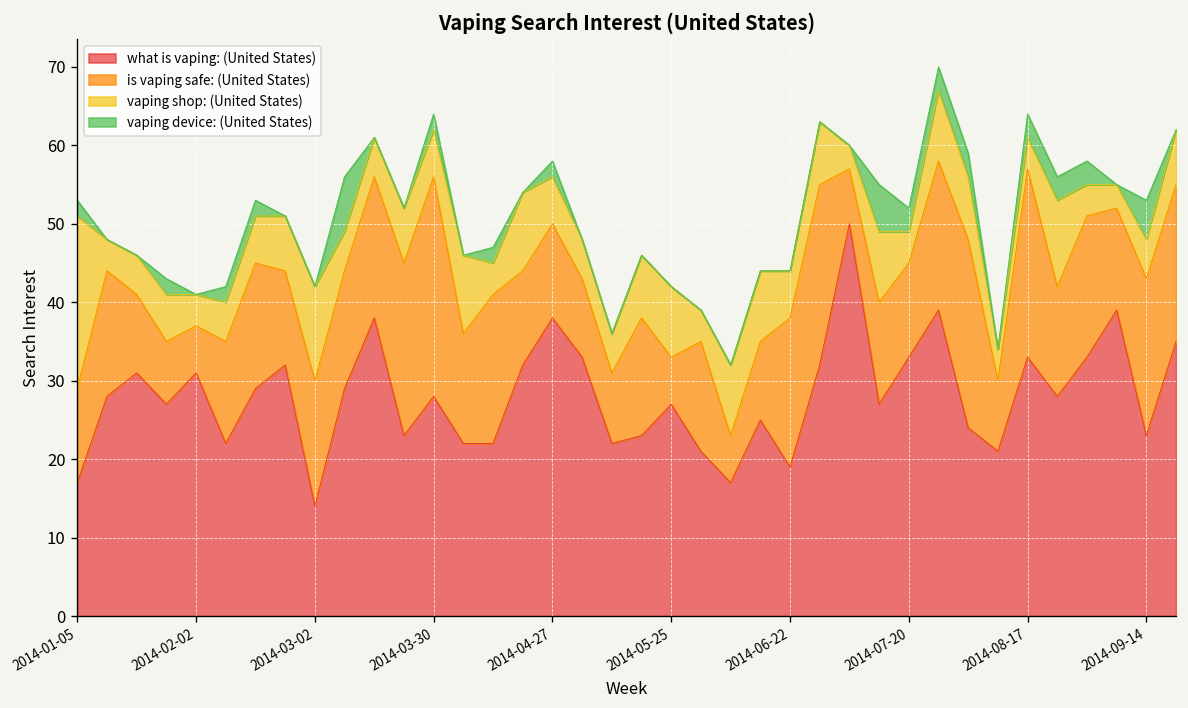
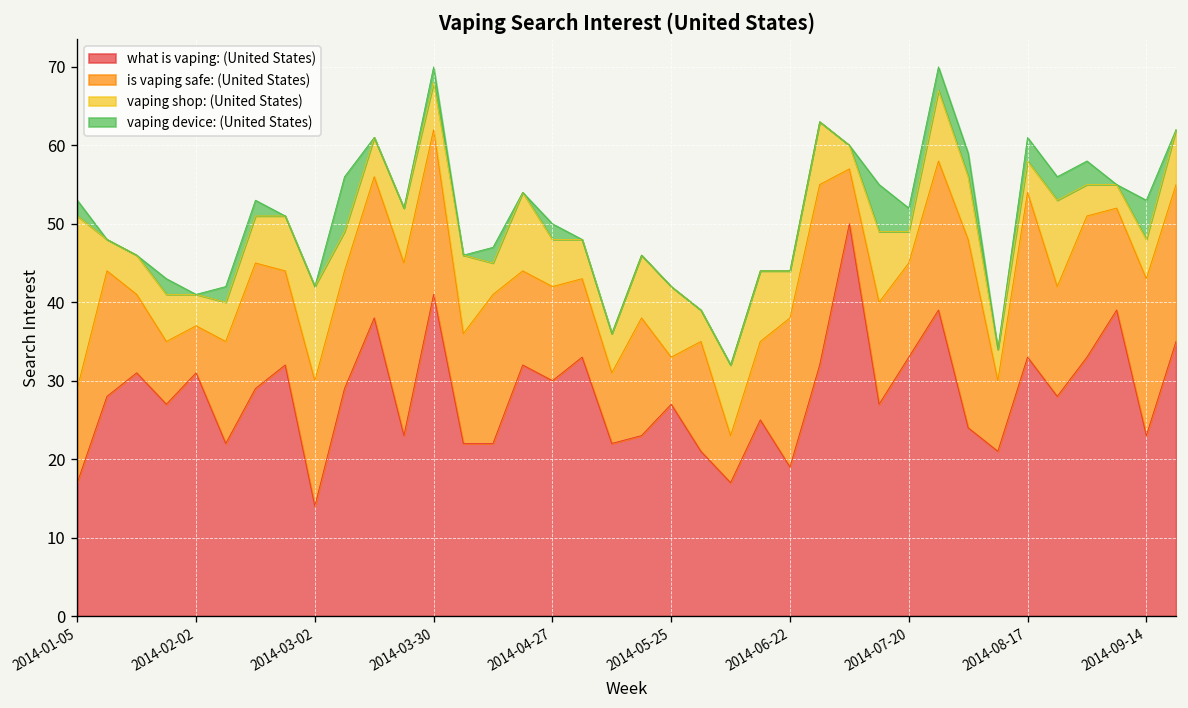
  {
    "what is vaping: (United States)": {
      "2014-01-05": 17,
      "2014-02-02": 31,
      "2014-03-02": 14,
-     "2014-03-30": 28,
-     "2014-04-27": 38,
+     "2014-03-30": 41,
+     "2014-04-27": 30,
      "2014-05-25": 27,
      "2014-06-22": 19,
      "2014-07-20": 33,
      "2014-08-17": 33,
      "2014-09-14": 23
    },
    "is vaping safe: (United States)": {
      "2014-01-05": 12,
      "2014-02-02": 6,
      "2014-03-02": 16,
-     "2014-03-30": 28,
+     "2014-03-30": 21,
      "2014-04-27": 12,
      "2014-05-25": 6,
      "2014-06-22": 19,
      "2014-07-20": 12,
-     "2014-08-17": 24,
+     "2014-08-17": 21,
      "2014-09-14": 20
    },
    "vaping shop: (United States)": {
      "2014-01-05": 22,
      "2014-03-30": 6,
      "2014-04-27": 6,
      "2014-07-20": 4,
      "2014-08-17": 4,
      "2014-09-14": 5
    },
    "vaping device: (United States)": {
      "2014-01-05": 2,
      "2014-03-30": 2,
      "2014-04-27": 2,
      "2014-07-20": 3,
      "2014-08-17": 3,
      "2014-09-14": 5
    }
  }
